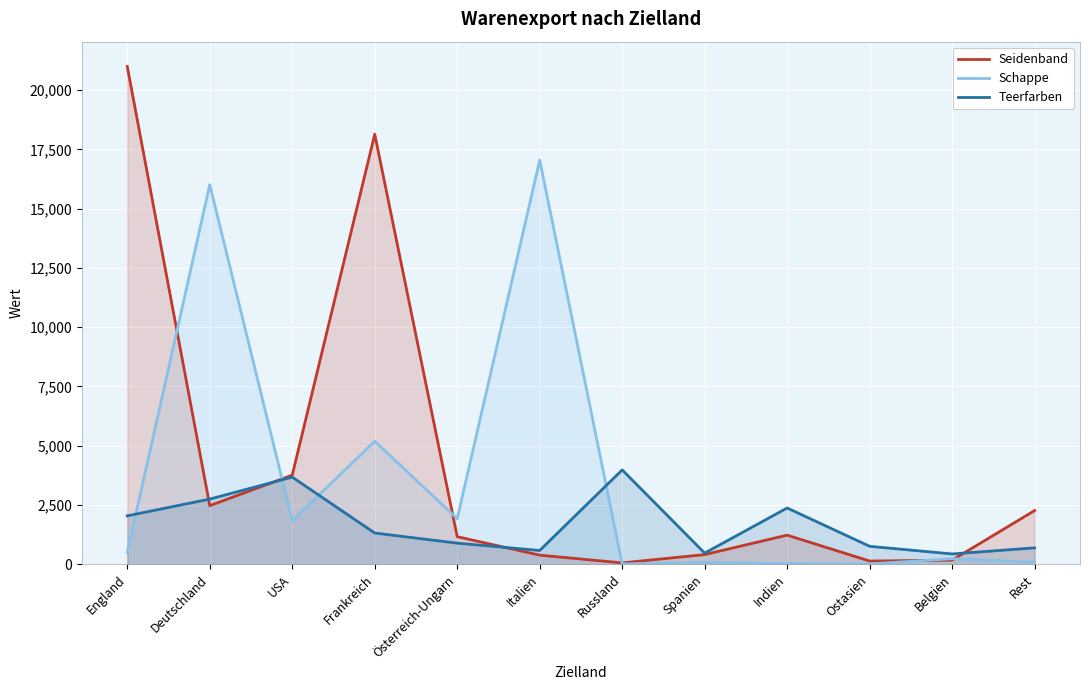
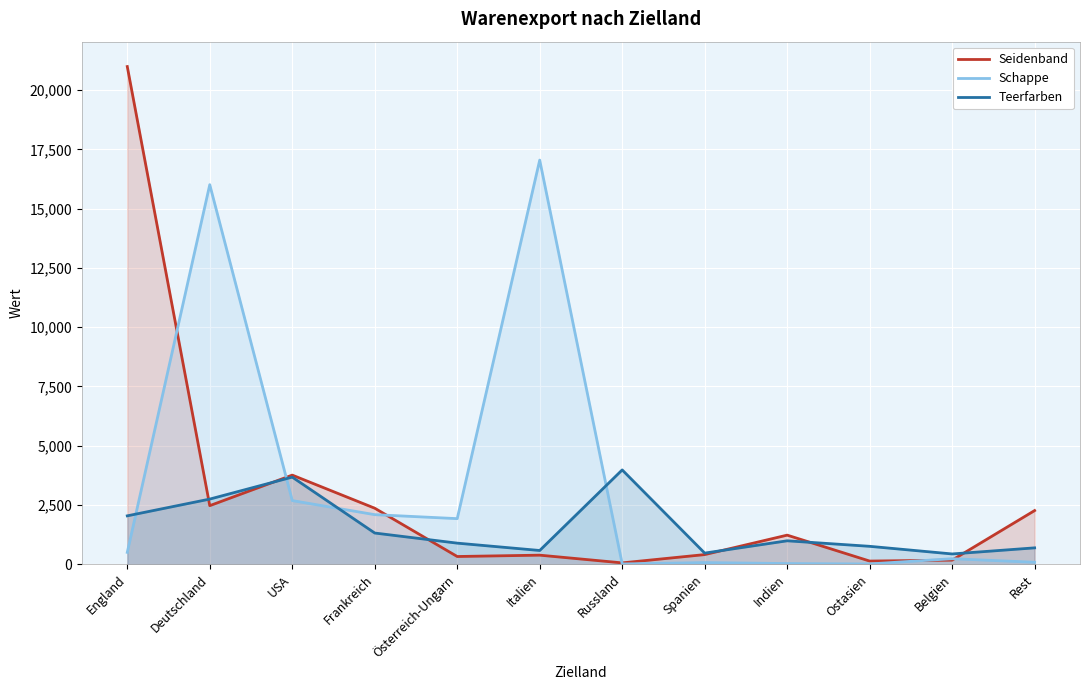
  {
    "Seidenband": {
      "England": "21,000",
      "Deutschland": "2,500",
-     "Frankreich": "18,100",
-     "Österreich-Ungarn": "1,200",
+     "Frankreich": "2,400",
+     "Österreich-Ungarn": "300",
      "Italien": "400",
      "Indien": "1,200",
      "Ostasien": "100",
      "Rest": "2,300"
    },
    "Schappe": {
      "England": "500",
      "Deutschland": "16,000",
-     "USA": "1,800",
-     "Frankreich": "5,200",
+     "USA": "2,700",
+     "Frankreich": "2,100",
      "Österreich-Ungarn": "1,900",
      "Italien": "17,100",
      "Spanien": "100",
      "Indien": "0",
      "Ostasien": "0",
      "Rest": "100"
    },
    "Teerfarben": {
      "England": "2,000",
      "Deutschland": "2,700",
      "Frankreich": "1,300",
      "Österreich-Ungarn": "900",
      "Italien": "600",
      "Russland": "4,000",
-     "Indien": "2,400",
+     "Indien": "1,000",
      "Ostasien": "800",
      "Belgien": "400",
      "Rest": "700"
    }
  }
